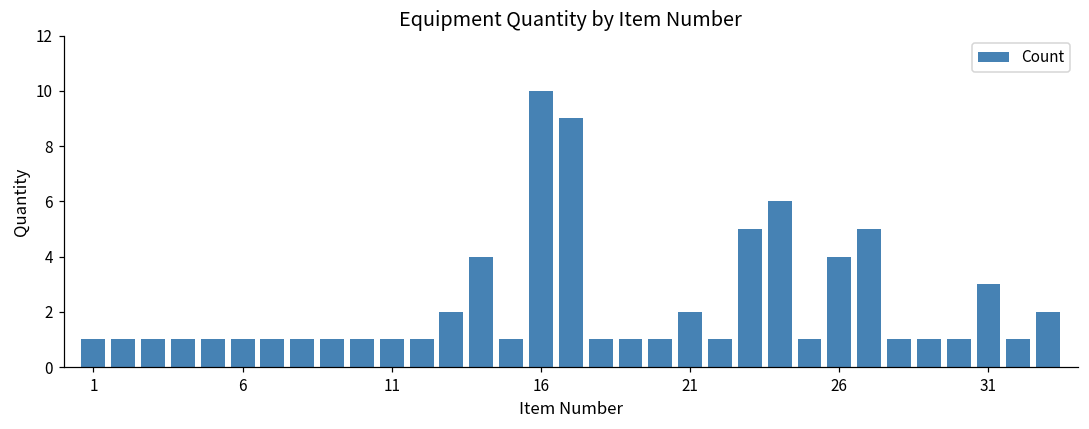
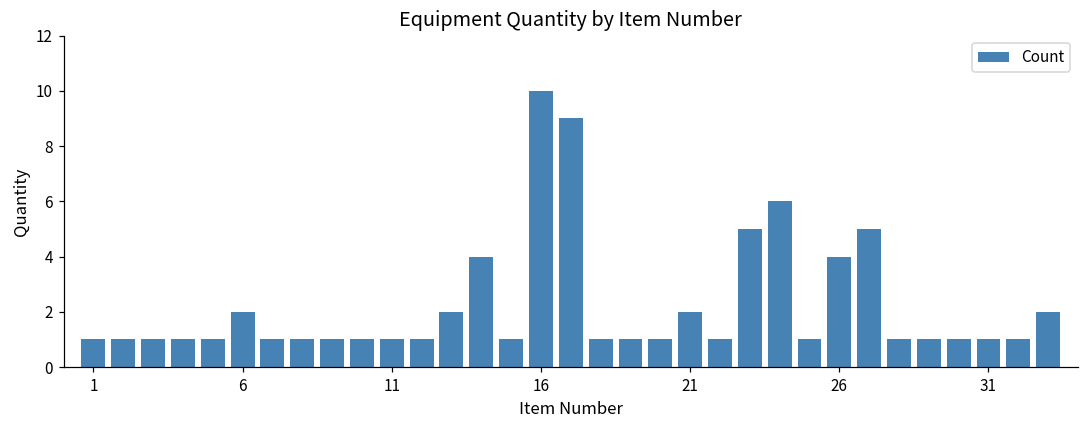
  {
    "1": 1,
-   "6": 1,
+   "6": 2,
    "11": 1,
    "16": 10,
    "21": 2,
    "26": 4,
-   "31": 3
+   "31": 1
  }
